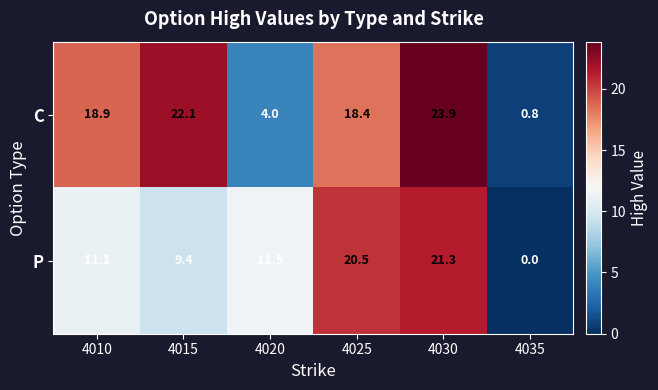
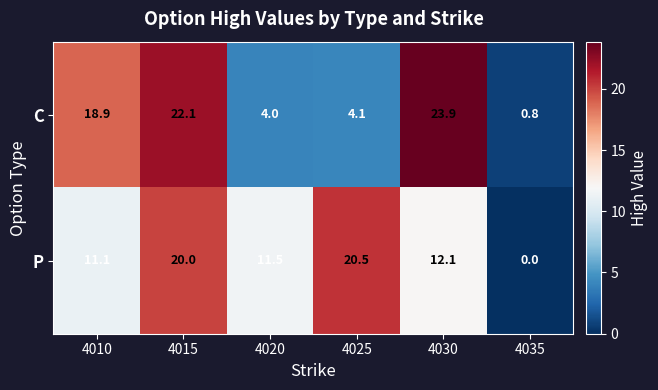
  {
    "C": {
      "4010": 18.9,
      "4015": 22.1,
      "4020": 4.0,
-     "4025": 18.4,
+     "4025": 4.1,
      "4030": 23.9,
      "4035": 0.8
    },
    "P": {
-     "4015": 9.4,
+     "4015": 20.0,
      "4025": 20.5,
-     "4030": 21.3,
+     "4030": 12.1,
      "4035": 0.0
    }
  }
